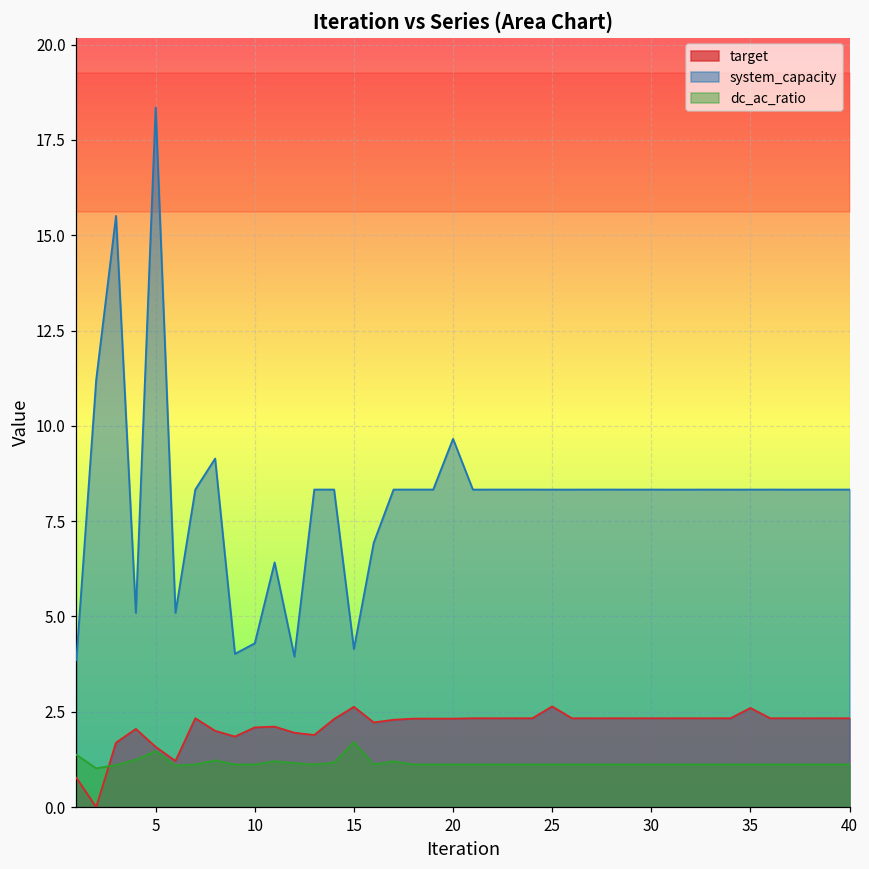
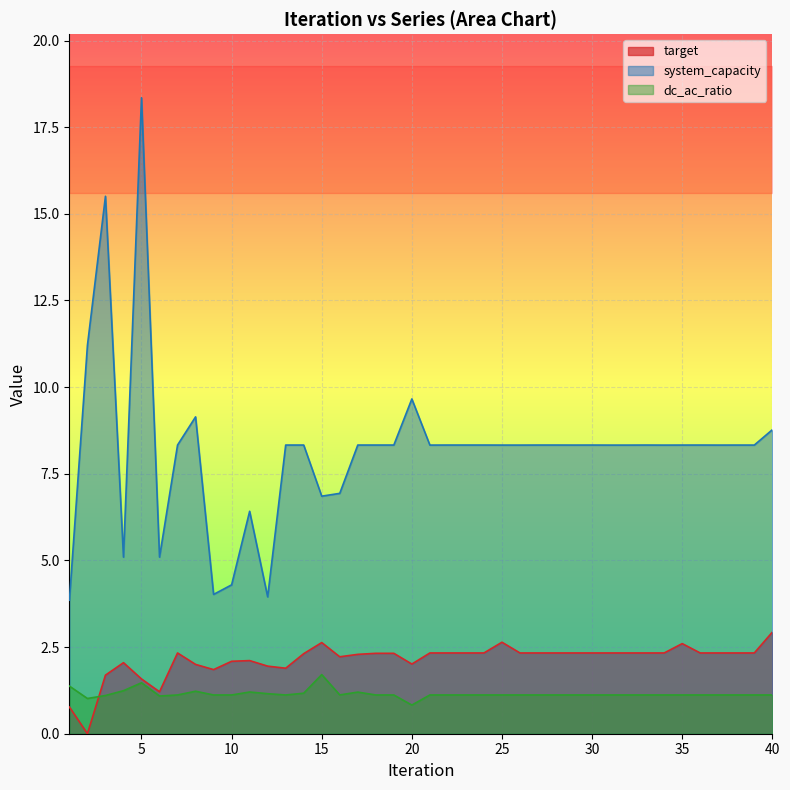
  {
    "target": {
      "5": 1.6,
      "10": 2.1,
      "15": 2.6,
-     "20": 2.3,
+     "20": 2.0,
      "25": 2.6,
      "30": 2.3,
      "35": 2.6,
-     "40": 2.3
+     "40": 2.9
    },
    "system_capacity": {
      "5": 18.3,
      "10": 4.3,
-     "15": 4.1,
+     "15": 6.9,
      "20": 9.7,
      "25": 8.3,
      "30": 8.3,
      "35": 8.3,
-     "40": 8.3
+     "40": 8.8
    },
    "dc_ac_ratio": {
      "5": 1.5,
      "10": 1.1,
      "15": 1.7,
-     "20": 1.1,
+     "20": 0.8,
      "25": 1.1,
      "30": 1.1,
      "35": 1.1,
      "40": 1.1
    }
  }
